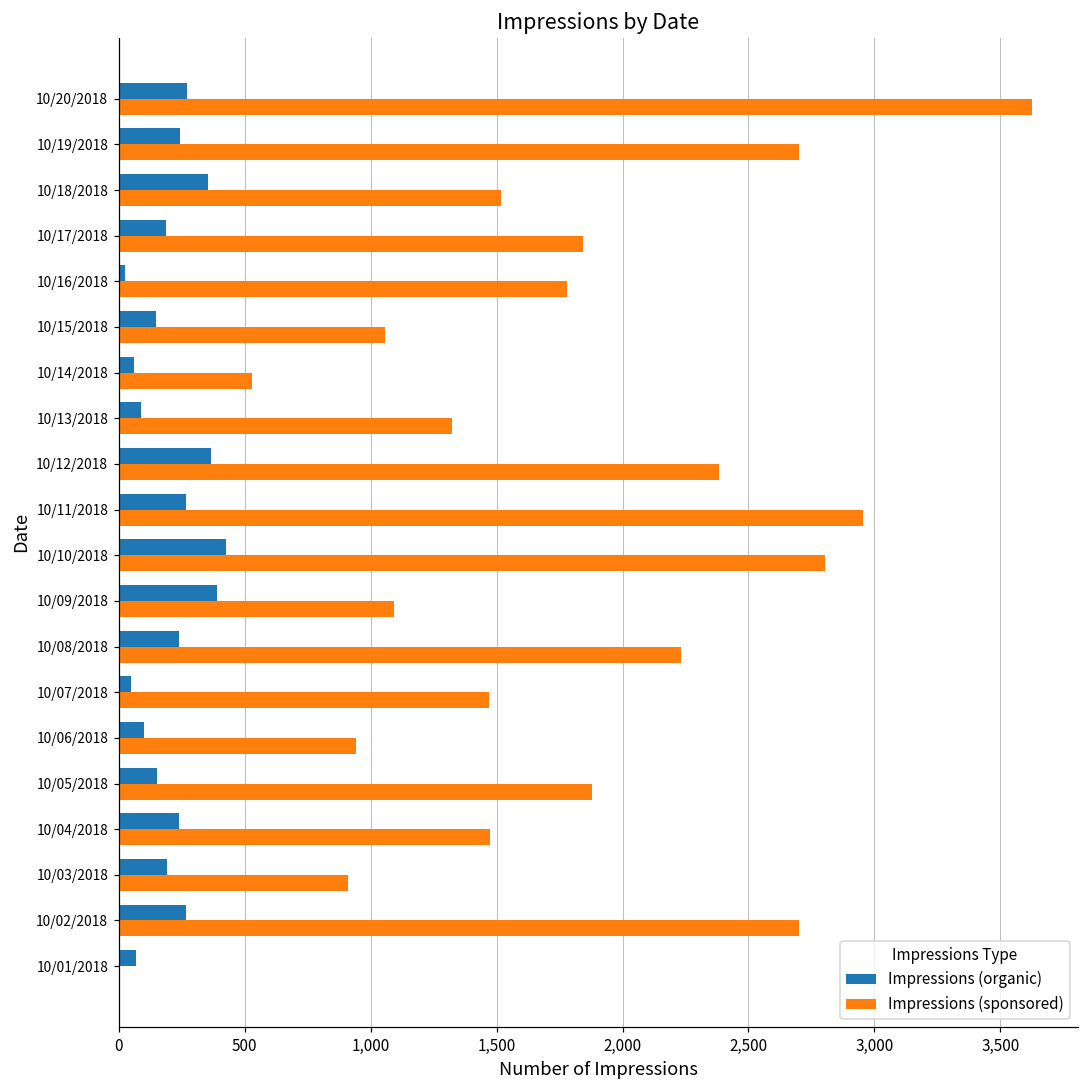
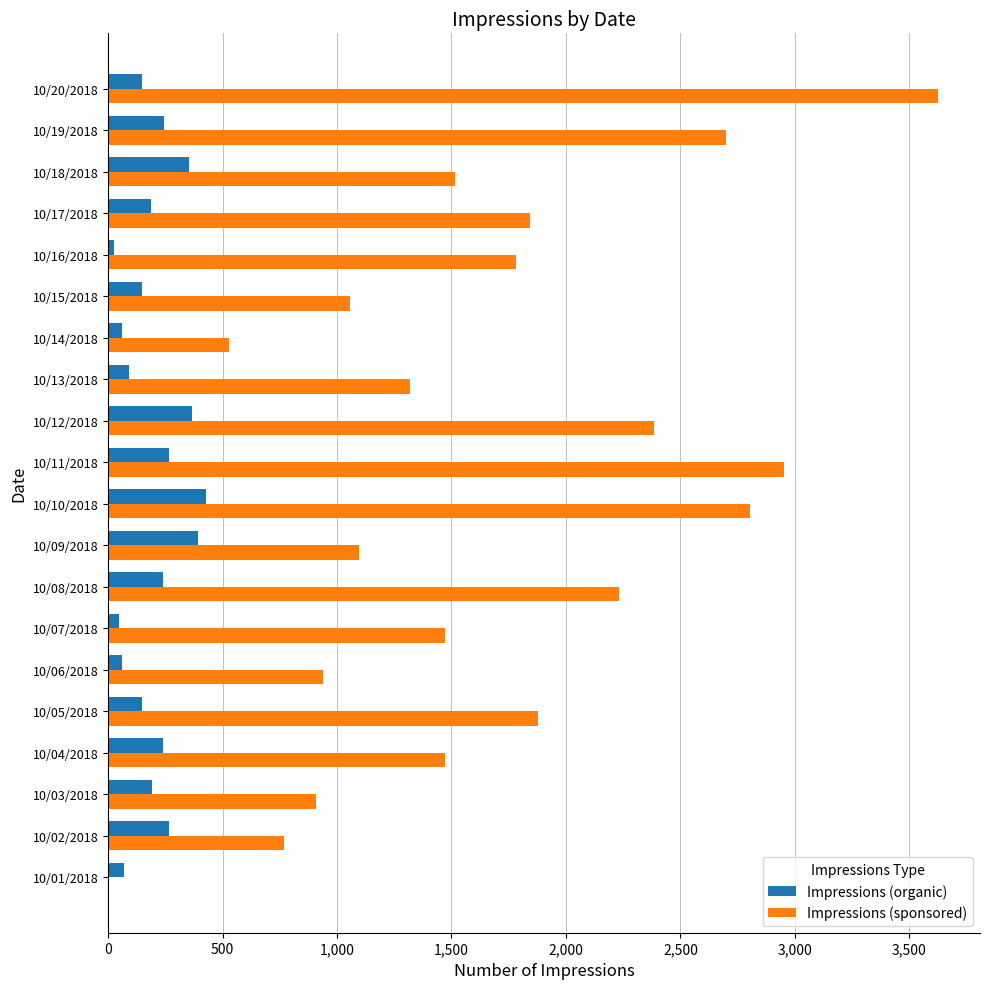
  {
    "Impressions (organic)": {
-     "10/20/2018": "270",
+     "10/20/2018": "150",
      "10/19/2018": "240",
      "10/18/2018": "350",
      "10/17/2018": "190",
      "10/16/2018": "30",
      "10/15/2018": "150",
      "10/14/2018": "60",
      "10/13/2018": "90",
      "10/12/2018": "370",
      "10/11/2018": "270",
      "10/10/2018": "430",
      "10/09/2018": "390",
      "10/08/2018": "240",
      "10/07/2018": "50",
-     "10/06/2018": "100",
+     "10/06/2018": "60",
      "10/05/2018": "150",
      "10/04/2018": "240",
      "10/03/2018": "190",
      "10/02/2018": "270",
      "10/01/2018": "70"
    },
    "Impressions (sponsored)": {
      "10/20/2018": "3,630",
      "10/19/2018": "2,700",
      "10/18/2018": "1,520",
      "10/17/2018": "1,840",
      "10/16/2018": "1,780",
      "10/15/2018": "1,060",
      "10/14/2018": "530",
      "10/13/2018": "1,320",
      "10/12/2018": "2,380",
      "10/11/2018": "2,950",
      "10/10/2018": "2,810",
      "10/09/2018": "1,090",
      "10/08/2018": "2,230",
      "10/07/2018": "1,470",
      "10/06/2018": "940",
      "10/05/2018": "1,880",
      "10/04/2018": "1,470",
      "10/03/2018": "910",
-     "10/02/2018": "2,700",
+     "10/02/2018": "770",
      "10/01/2018": "0"
    }
  }
